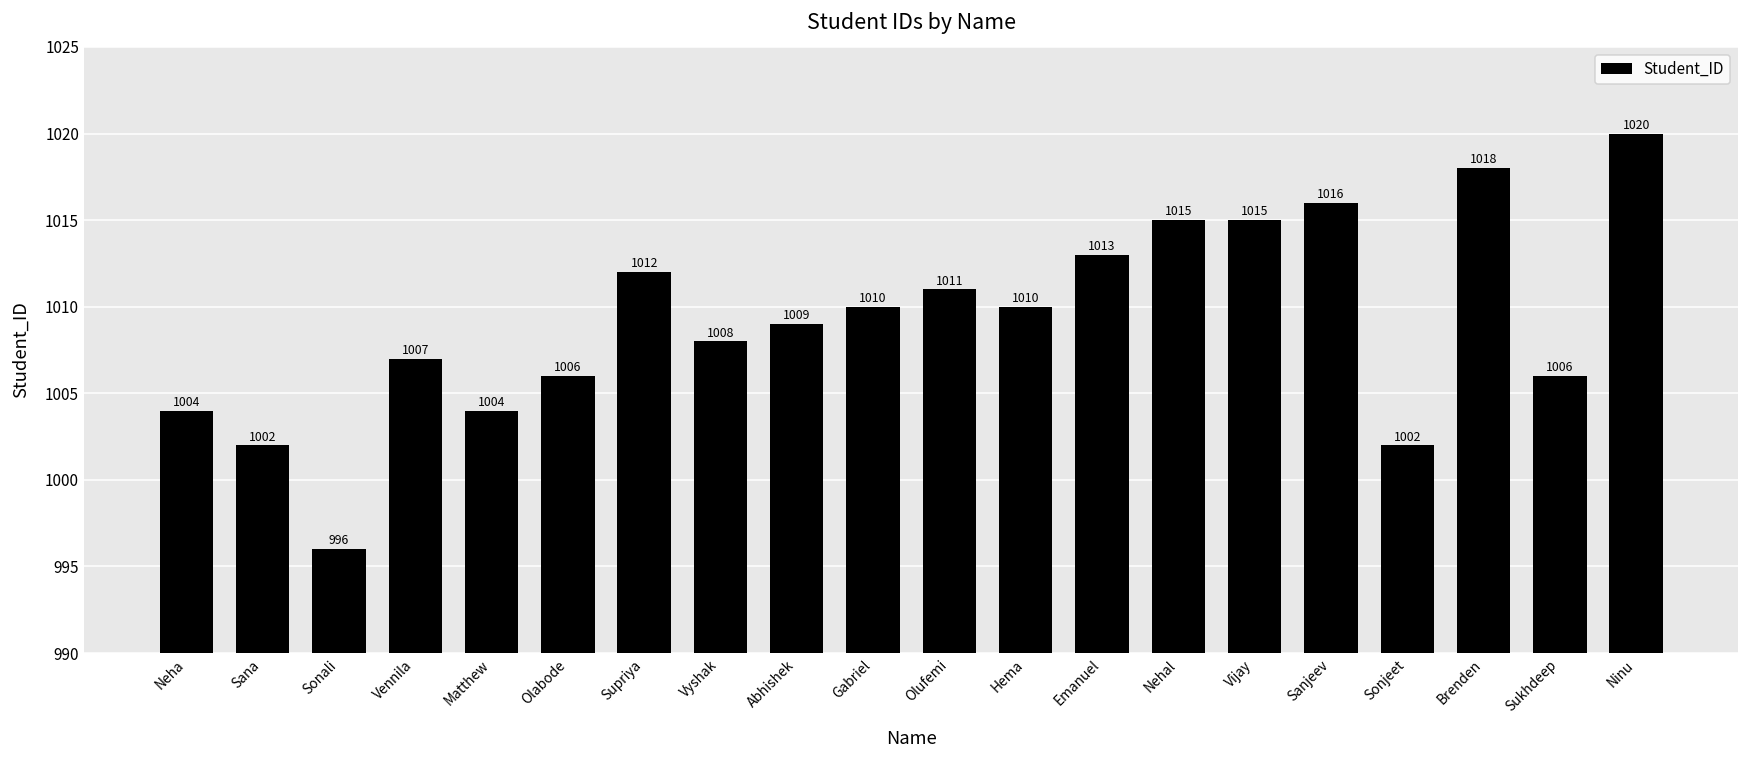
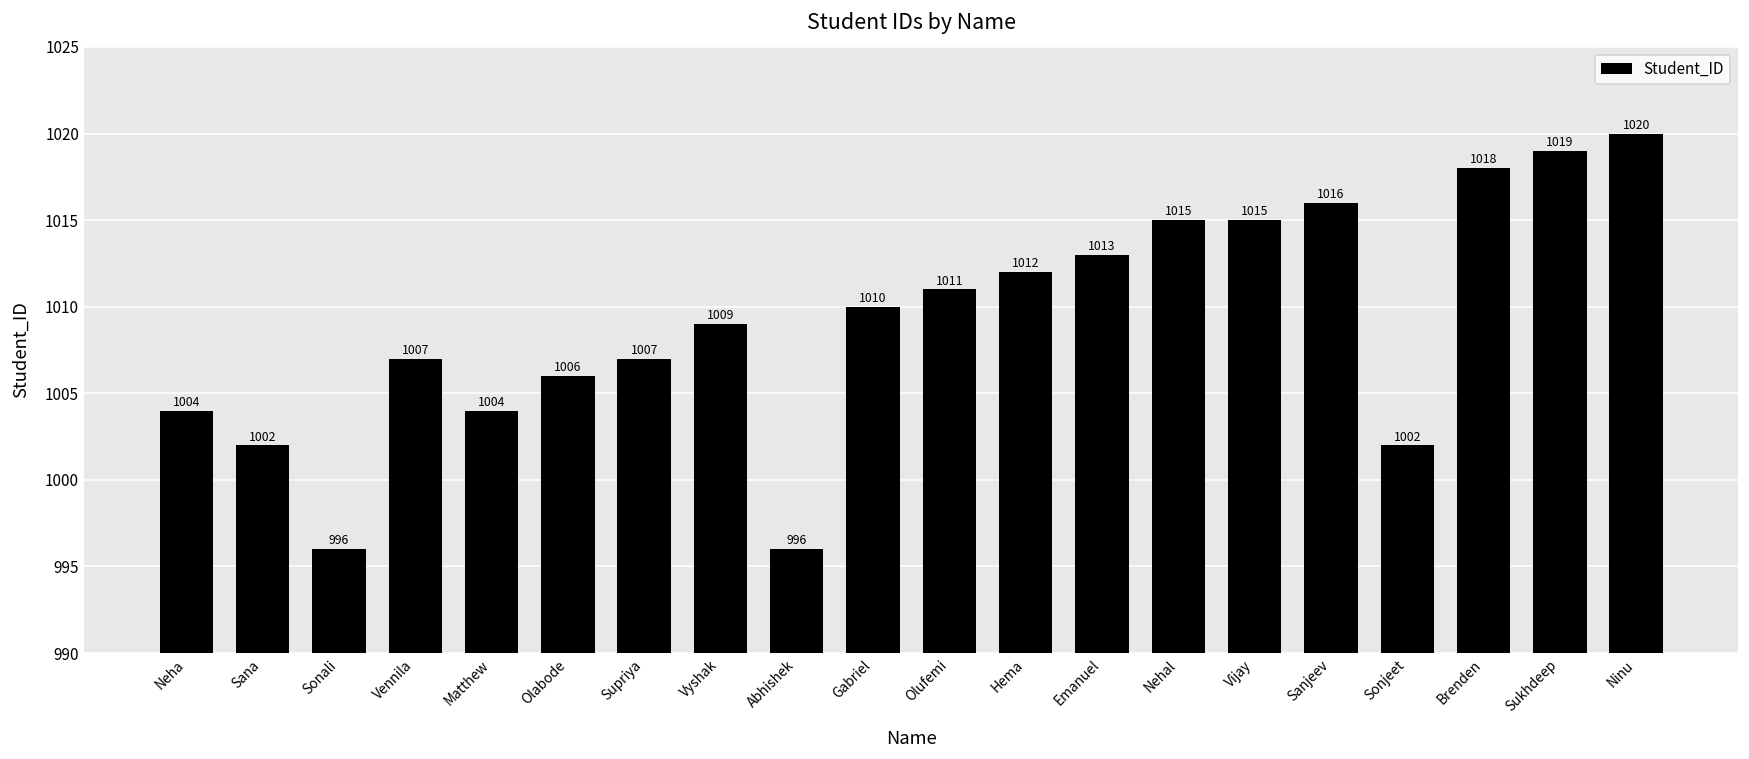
  {
    "Neha": 1004,
    "Sana": 1002,
    "Sonali": 996,
    "Vennila": 1007,
    "Matthew": 1004,
    "Olabode": 1006,
-   "Supriya": 1012,
-   "Vyshak": 1008,
-   "Abhishek": 1009,
+   "Supriya": 1007,
+   "Vyshak": 1009,
+   "Abhishek": 996,
    "Gabriel": 1010,
    "Olufemi": 1011,
-   "Hema": 1010,
+   "Hema": 1012,
    "Emanuel": 1013,
    "Nehal": 1015,
    "Vijay": 1015,
    "Sanjeev": 1016,
    "Sonjeet": 1002,
    "Brenden": 1018,
-   "Sukhdeep": 1006,
+   "Sukhdeep": 1019,
    "Ninu": 1020
  }
